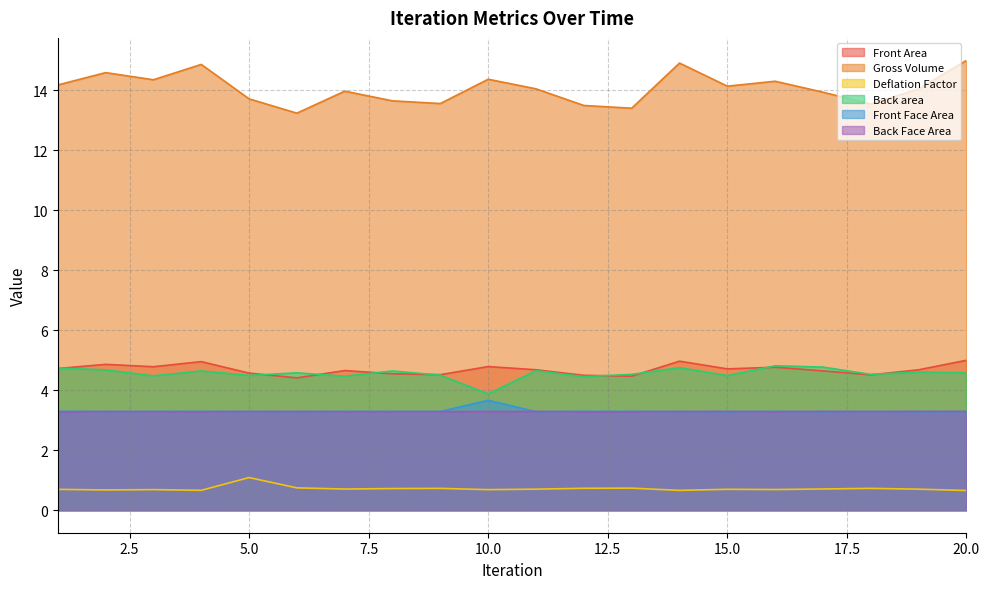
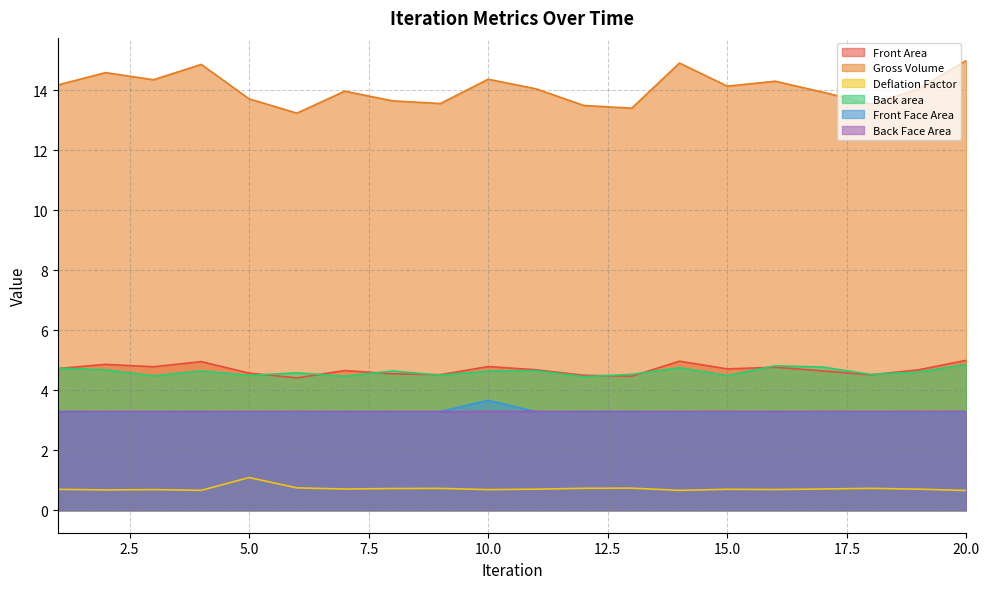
  {
    "Deflation Factor": {
      "5.0": 1.1,
      "10.0": 0.7,
      "15.0": 0.7,
      "20.0": 0.7
    },
    "Back area": {
-     "10.0": 3.9,
+     "10.0": 4.6,
      "15.0": 4.5,
-     "20.0": 4.6
+     "20.0": 4.9
    },
    "Front Face Area": {
      "10.0": 3.7
    },
    "Back Face Area": {
      "10.0": 3.3
    }
  }
